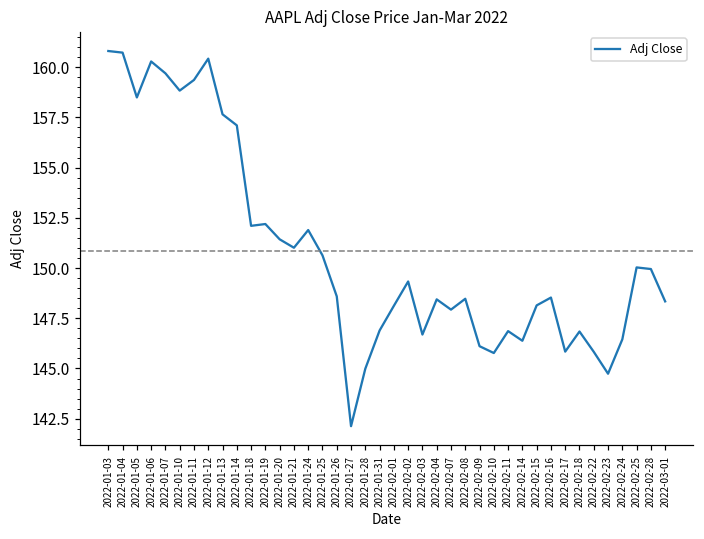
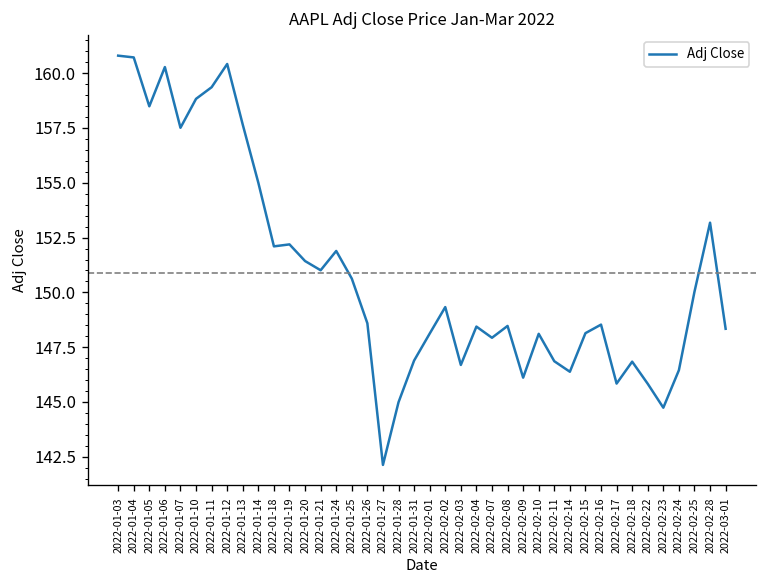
  {
    "2022-01-03": 160.8,
    "2022-01-04": 160.7,
    "2022-01-05": 158.5,
    "2022-01-06": 160.3,
-   "2022-01-07": 159.7,
+   "2022-01-07": 157.5,
    "2022-01-10": 158.8,
    "2022-01-11": 159.4,
    "2022-01-12": 160.4,
    "2022-01-13": 157.7,
-   "2022-01-14": 157.1,
+   "2022-01-14": 155.0,
    "2022-01-18": 152.1,
    "2022-01-19": 152.2,
    "2022-01-20": 151.4,
    "2022-01-21": 151.0,
    "2022-01-24": 151.9,
    "2022-01-25": 150.6,
    "2022-01-26": 148.6,
    "2022-01-27": 142.1,
    "2022-01-28": 145.0,
    "2022-01-31": 146.9,
    "2022-02-01": 148.1,
    "2022-02-02": 149.3,
    "2022-02-03": 146.7,
    "2022-02-04": 148.4,
    "2022-02-07": 147.9,
    "2022-02-08": 148.5,
    "2022-02-09": 146.1,
-   "2022-02-10": 145.8,
+   "2022-02-10": 148.1,
    "2022-02-11": 146.9,
    "2022-02-14": 146.4,
    "2022-02-15": 148.1,
    "2022-02-16": 148.5,
    "2022-02-17": 145.8,
    "2022-02-18": 146.8,
    "2022-02-22": 145.8,
    "2022-02-23": 144.7,
    "2022-02-24": 146.5,
    "2022-02-25": 150.0,
-   "2022-02-28": 150.0,
+   "2022-02-28": 153.2,
    "2022-03-01": 148.3
  }
